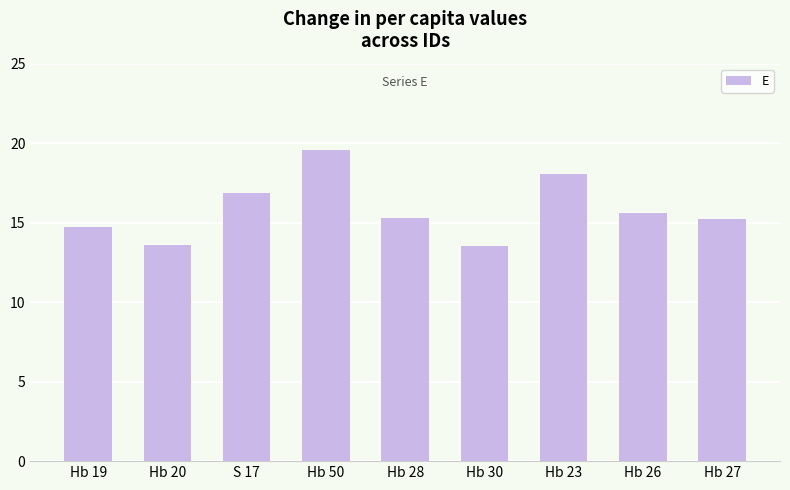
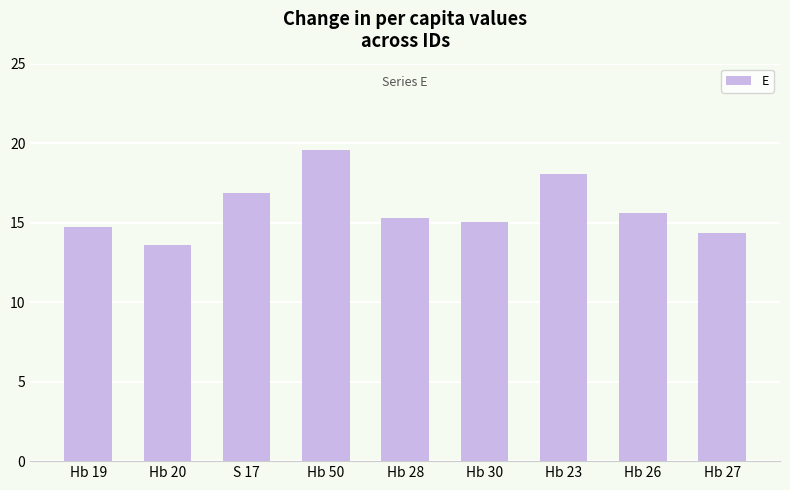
  {
    "Hb 19": 14.7,
    "Hb 20": 13.6,
    "S 17": 16.9,
    "Hb 50": 19.6,
    "Hb 28": 15.3,
-   "Hb 30": 13.5,
+   "Hb 30": 15.0,
    "Hb 23": 18.0,
    "Hb 26": 15.6,
-   "Hb 27": 15.3
+   "Hb 27": 14.4
  }
